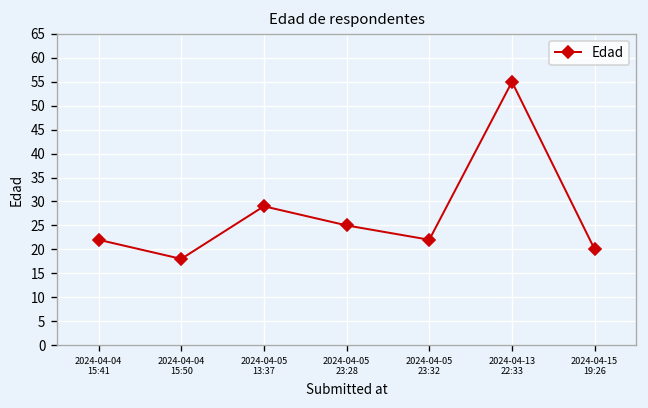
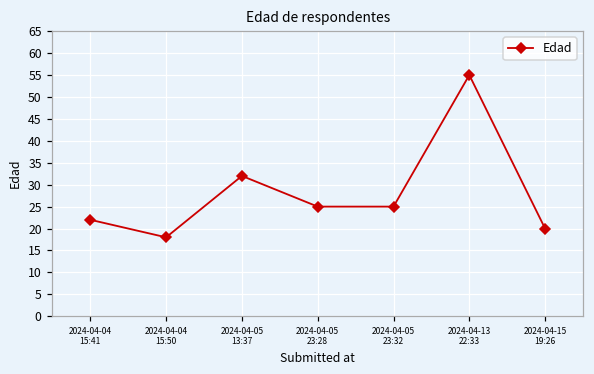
  {
    "2024-04-04 15:41": 22,
    "2024-04-04 15:50": 18,
-   "2024-04-05 13:37": 29,
+   "2024-04-05 13:37": 32,
    "2024-04-05 23:28": 25,
-   "2024-04-05 23:32": 22,
+   "2024-04-05 23:32": 25,
    "2024-04-13 22:33": 55,
    "2024-04-15 19:26": 20
  }
